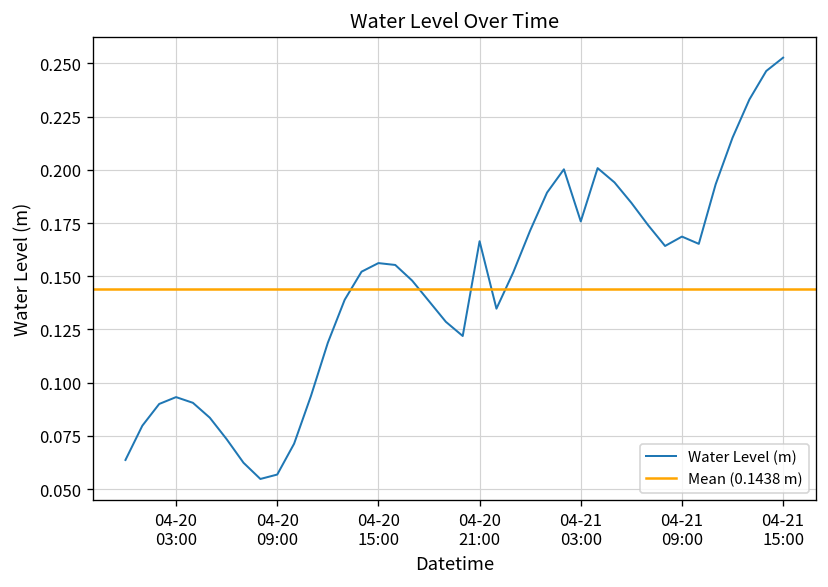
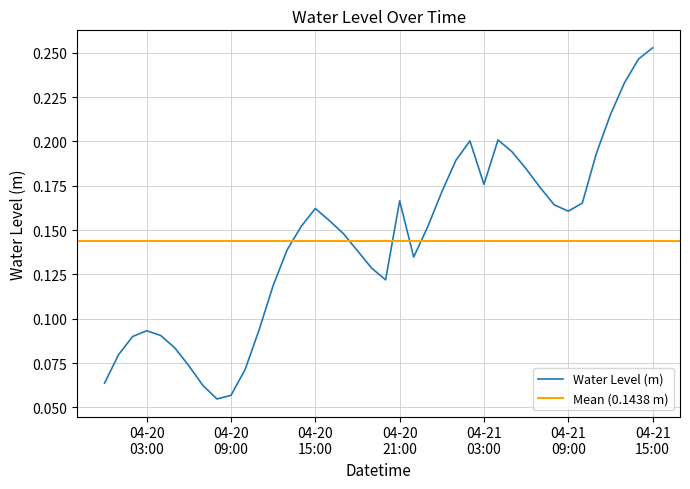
  {
    "04-20 03:00": 0.093,
    "04-20 09:00": 0.057,
-   "04-20 15:00": 0.156,
+   "04-20 15:00": 0.162,
    "04-20 21:00": 0.166,
    "04-21 03:00": 0.176,
-   "04-21 09:00": 0.169,
+   "04-21 09:00": 0.161,
    "04-21 15:00": 0.253
  }
